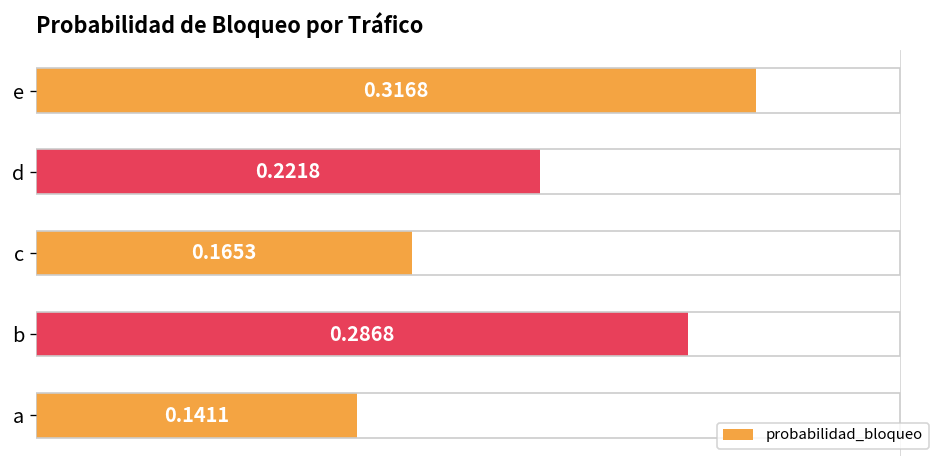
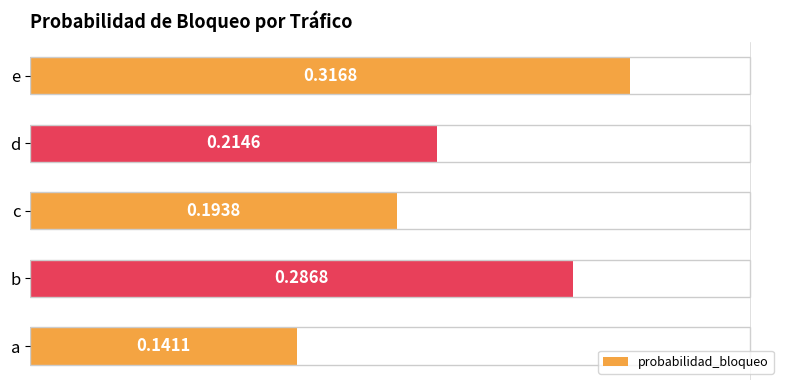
  {
    "probabilidad_bloqueo": {
-     "d": 0.2218,
-     "c": 0.1653
+     "d": 0.2146,
+     "c": 0.1938
    }
  }
